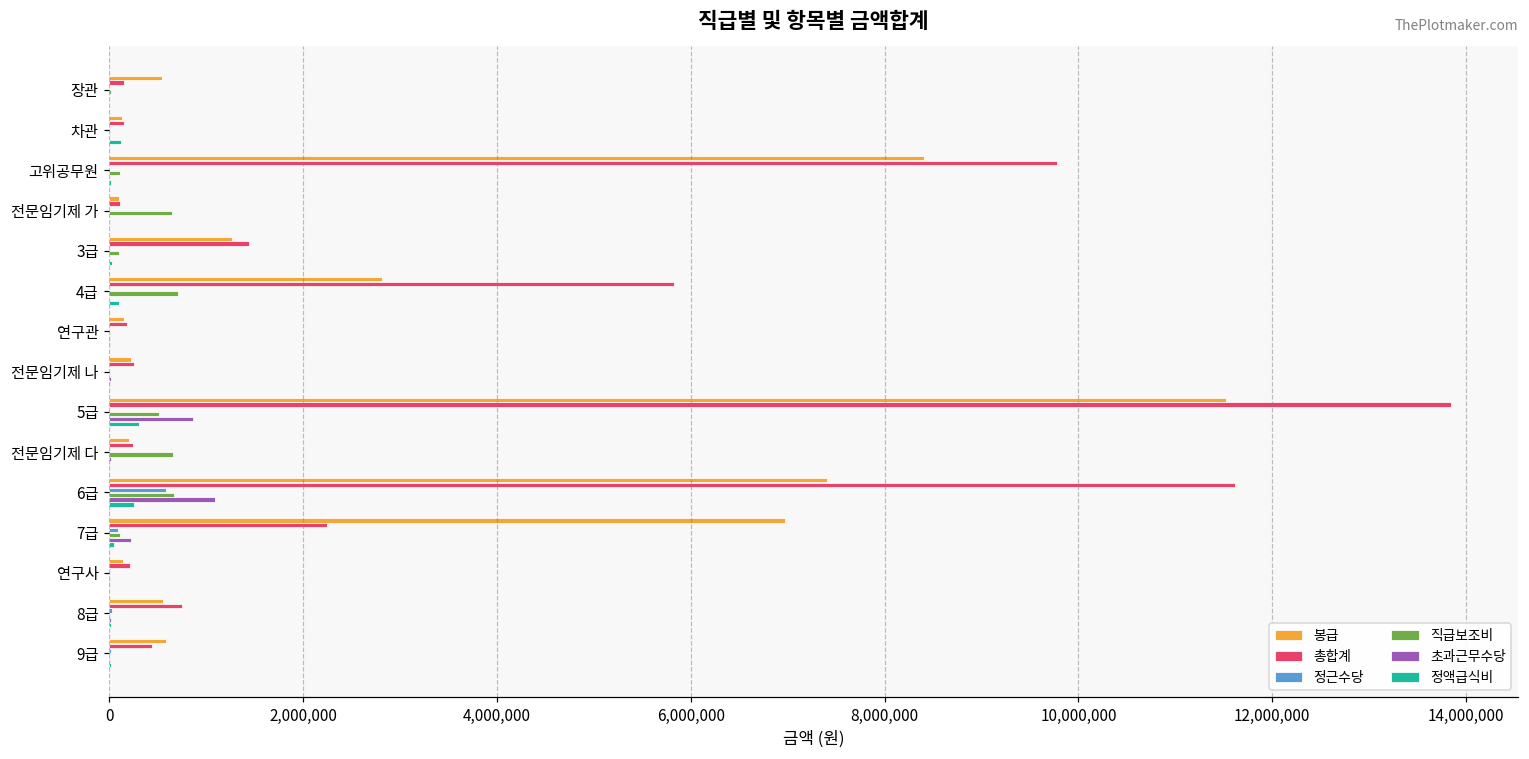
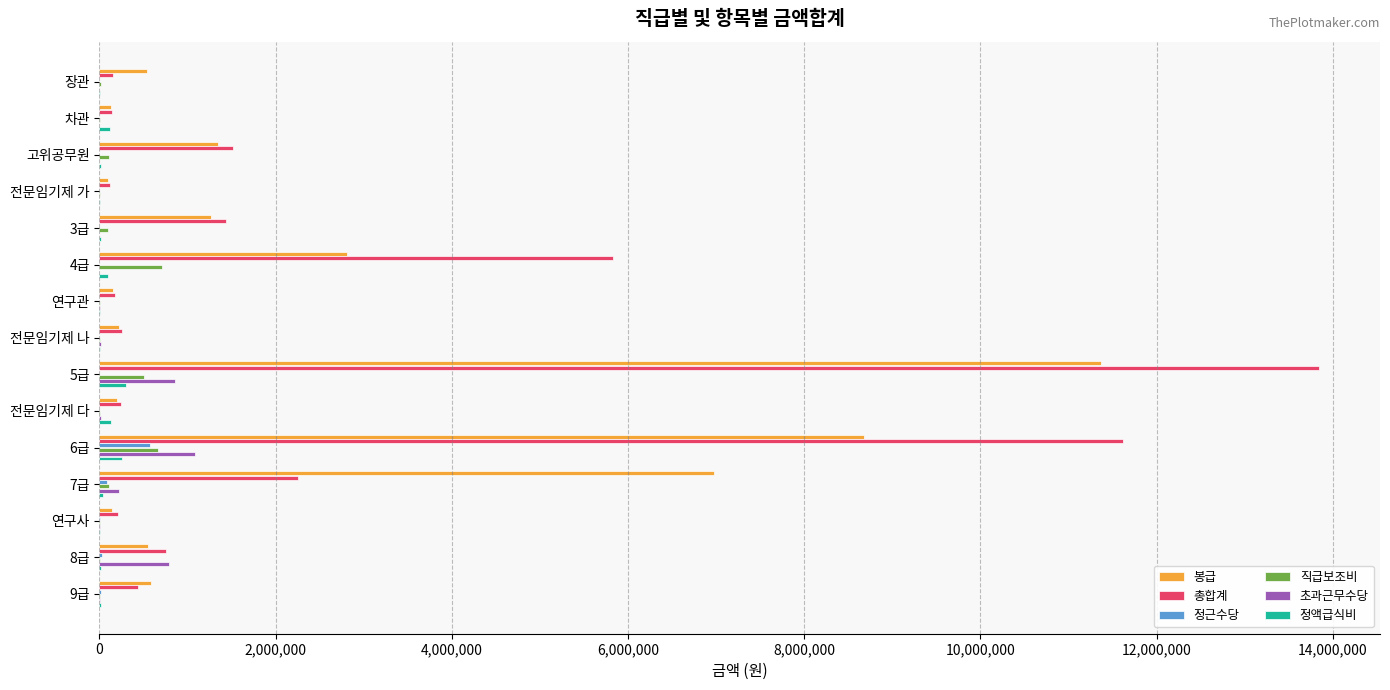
  {
    "봉급": {
      "장관": "500,000",
      "차관": "100,000",
-     "고위공무원": "8,400,000",
+     "고위공무원": "1,300,000",
      "전문임기제 가": "100,000",
      "3급": "1,300,000",
      "4급": "2,800,000",
      "연구관": "200,000",
      "전문임기제 나": "200,000",
-     "5급": "11,500,000",
+     "5급": "11,400,000",
      "전문임기제 다": "200,000",
-     "6급": "7,400,000",
+     "6급": "8,700,000",
      "7급": "7,000,000",
      "연구사": "100,000",
      "8급": "600,000",
      "9급": "600,000"
    },
    "총합계": {
      "장관": "200,000",
      "차관": "100,000",
-     "고위공무원": "9,800,000",
+     "고위공무원": "1,500,000",
      "전문임기제 가": "100,000",
      "3급": "1,400,000",
      "4급": "5,800,000",
      "연구관": "200,000",
      "전문임기제 나": "300,000",
      "5급": "13,800,000",
      "전문임기제 다": "200,000",
      "6급": "11,600,000",
      "7급": "2,200,000",
      "연구사": "200,000",
      "8급": "800,000",
      "9급": "400,000"
    },
    "정근수당": {
      "장관": "0",
      "차관": "0",
      "고위공무원": "0",
      "전문임기제 가": "0",
      "3급": "0",
      "4급": "0",
      "연구관": "0",
      "전문임기제 나": "0",
      "5급": "0",
      "전문임기제 다": "0",
      "6급": "600,000",
      "7급": "100,000",
      "8급": "0"
    },
    "직급보조비": {
      "고위공무원": "100,000",
-     "전문임기제 가": "600,000",
+     "전문임기제 가": "0",
      "3급": "100,000",
      "4급": "700,000",
      "5급": "500,000",
-     "전문임기제 다": "700,000",
+     "전문임기제 다": "0",
      "6급": "700,000",
      "7급": "100,000"
    },
    "초과근무수당": {
      "장관": "0",
      "차관": "0",
      "고위공무원": "0",
      "전문임기제 가": "0",
      "3급": "0",
      "4급": "0",
      "5급": "900,000",
      "6급": "1,100,000",
      "7급": "200,000",
-     "8급": "0"
+     "8급": "800,000"
    },
    "정액급식비": {
      "차관": "100,000",
      "4급": "100,000",
      "5급": "300,000",
-     "전문임기제 다": "0",
+     "전문임기제 다": "100,000",
      "6급": "300,000",
      "7급": "0"
    }
  }
